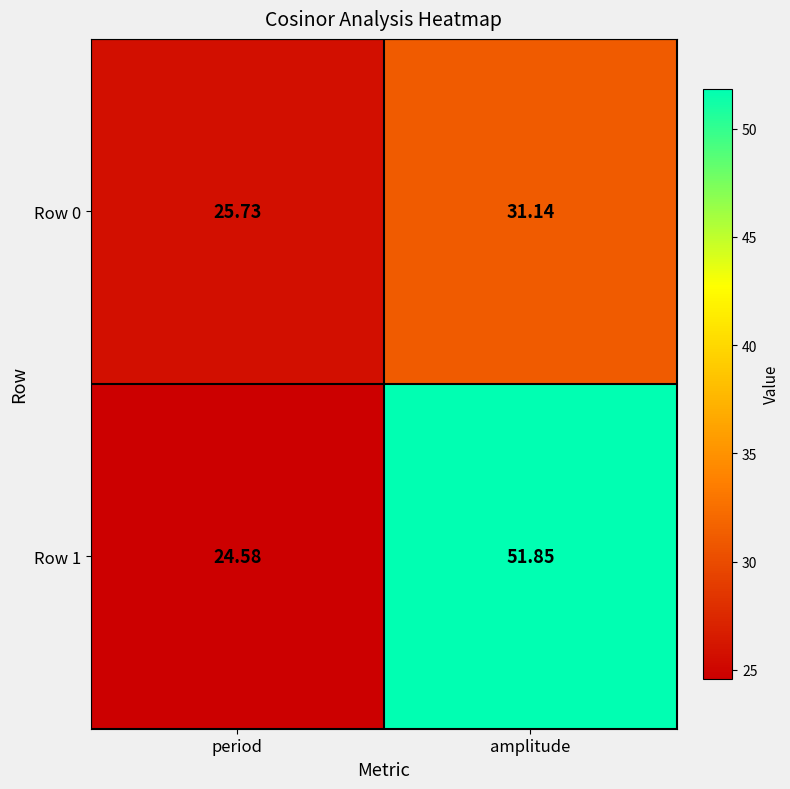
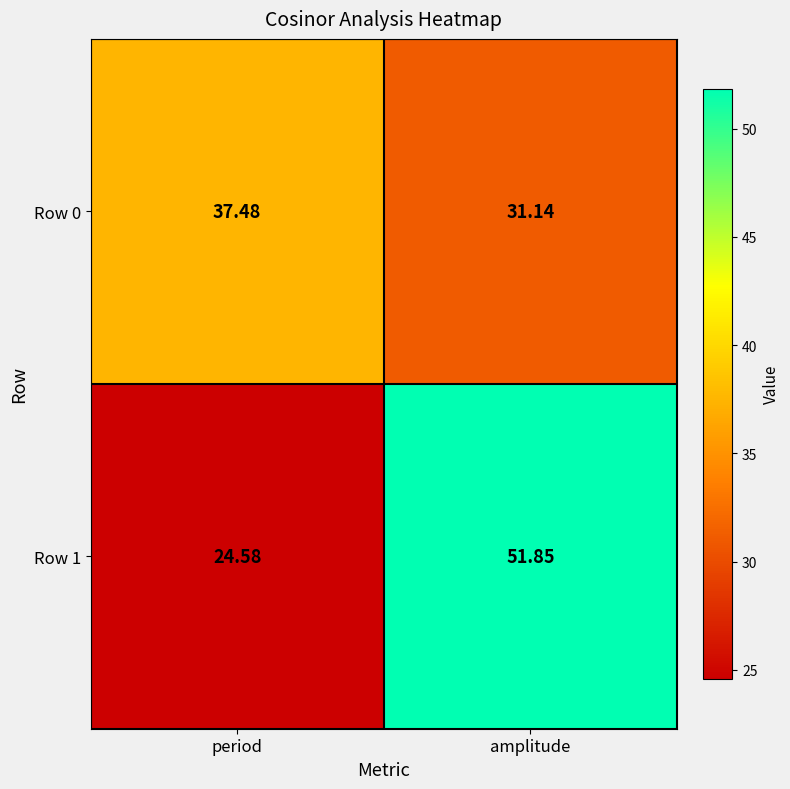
  {
    "Row 0": {
-     "period": 25.73,
+     "period": 37.48,
      "amplitude": 31.14
    },
    "Row 1": {
      "period": 24.58,
      "amplitude": 51.85
    }
  }
